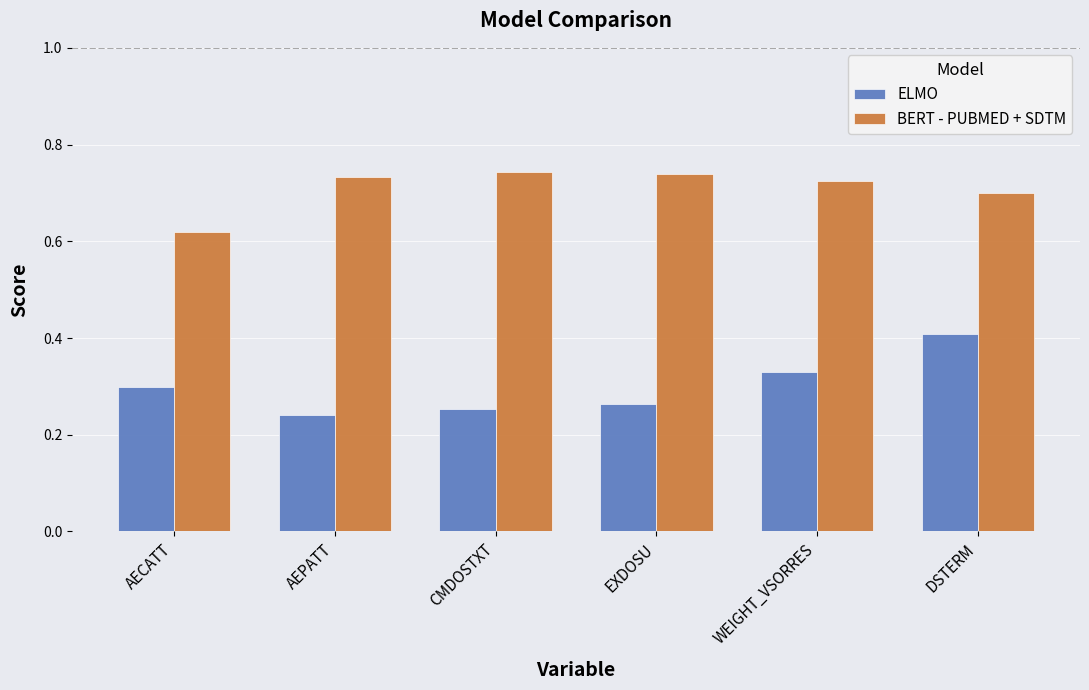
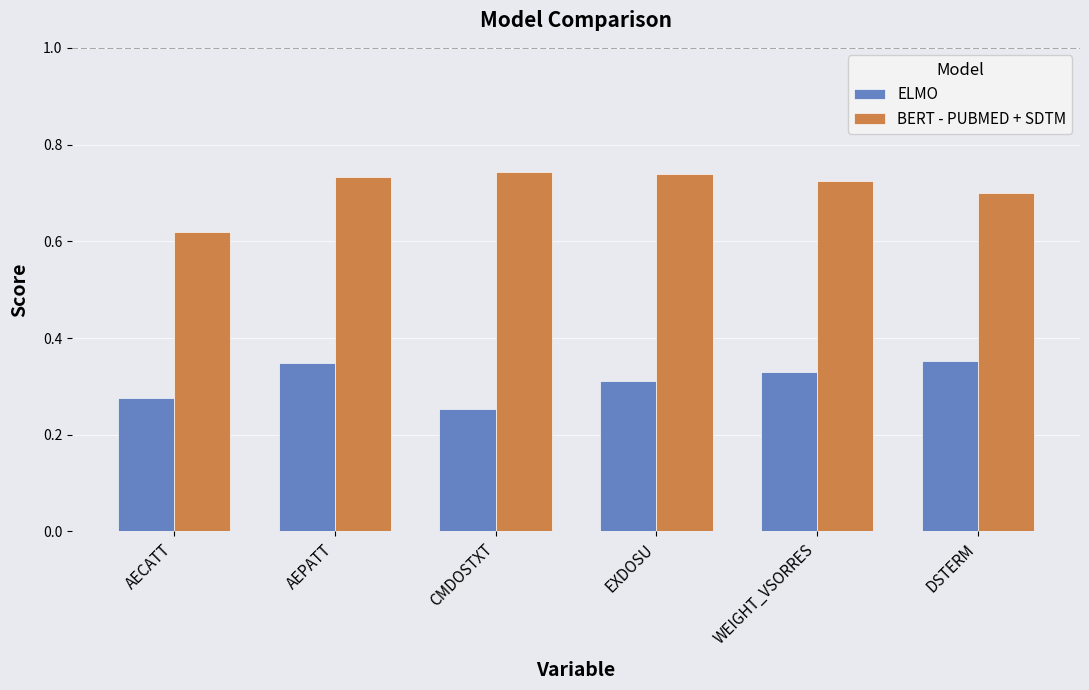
  {
    "ELMO": {
-     "AECATT": 0.30,
-     "AEPATT": 0.24,
+     "AECATT": 0.28,
+     "AEPATT": 0.35,
      "CMDOSTXT": 0.25,
-     "EXDOSU": 0.26,
+     "EXDOSU": 0.31,
      "WEIGHT_VSORRES": 0.33,
-     "DSTERM": 0.41
+     "DSTERM": 0.35
    },
    "BERT - PUBMED + SDTM": {
      "AECATT": 0.62,
      "AEPATT": 0.73,
      "CMDOSTXT": 0.74,
      "EXDOSU": 0.74,
      "WEIGHT_VSORRES": 0.72,
      "DSTERM": 0.70
    }
  }
